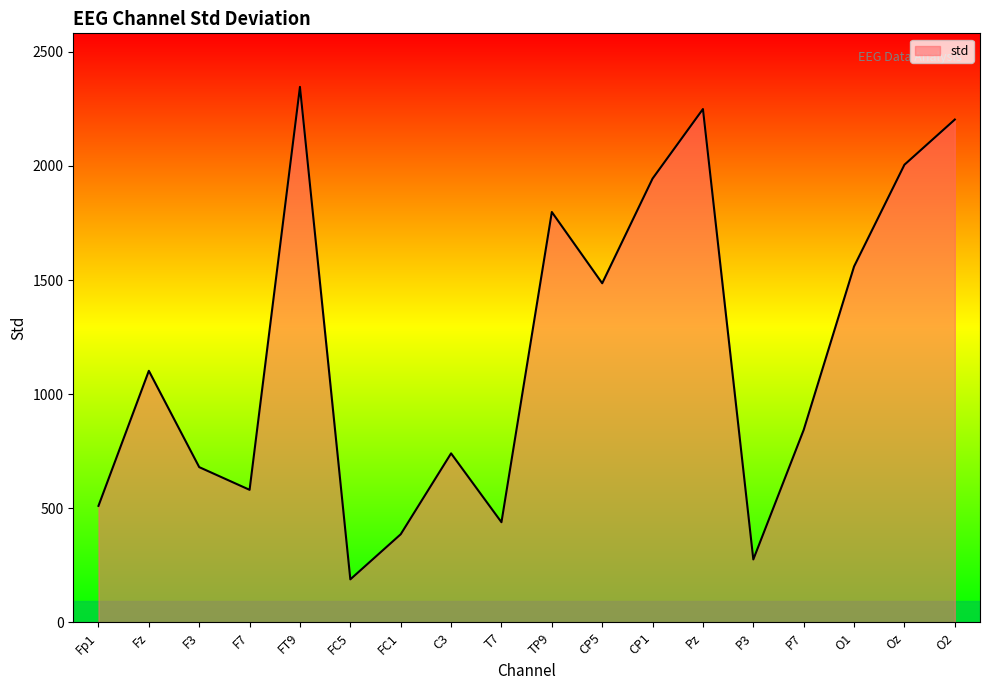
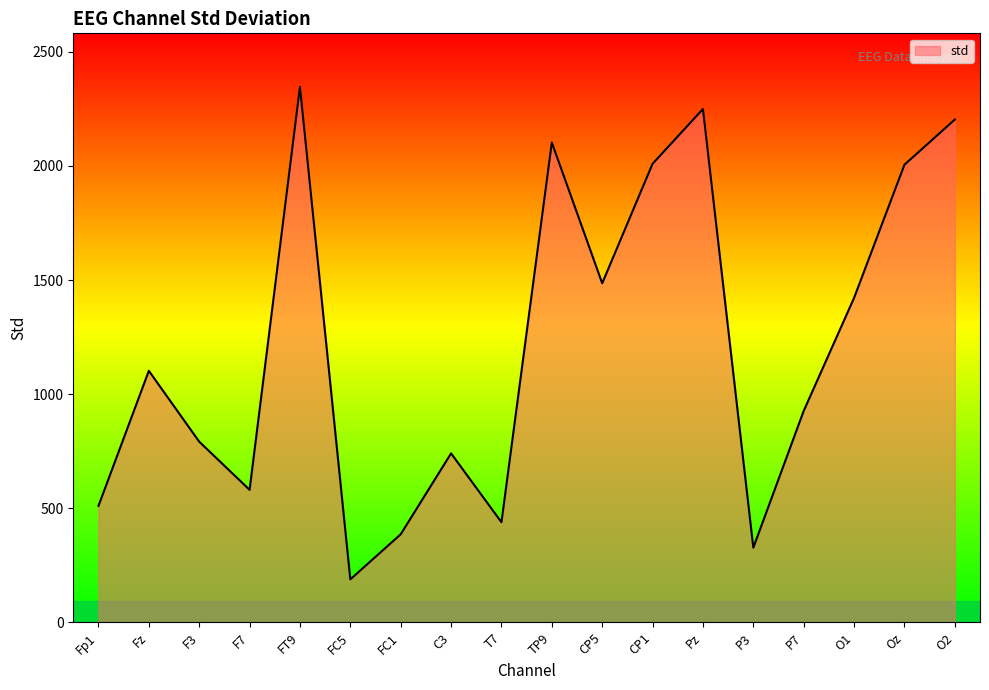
  {
    "Fp1": 510,
    "Fz": 1100,
-   "F3": 680,
+   "F3": 790,
    "F7": 580,
    "FT9": 2350,
    "FC5": 190,
    "FC1": 390,
    "C3": 740,
    "T7": 440,
-   "TP9": 1800,
+   "TP9": 2100,
    "CP5": 1490,
-   "CP1": 1940,
+   "CP1": 2010,
    "Pz": 2250,
-   "P3": 280,
-   "P7": 840,
-   "O1": 1560,
+   "P3": 330,
+   "P7": 930,
+   "O1": 1420,
    "Oz": 2010,
    "O2": 2200
  }
